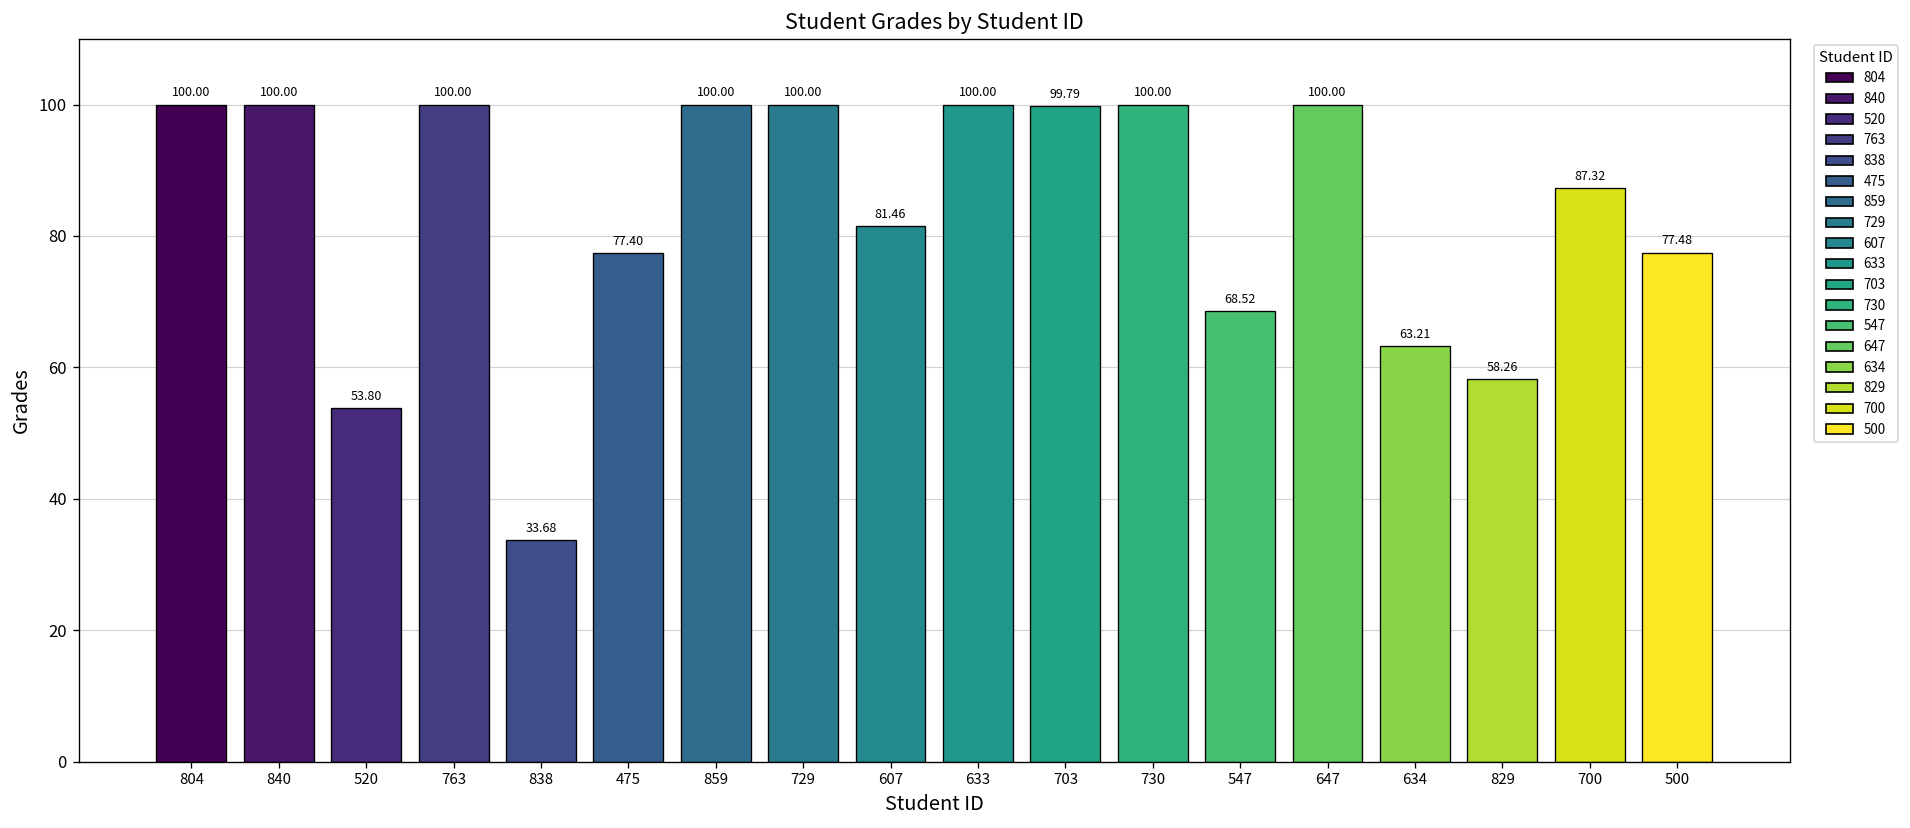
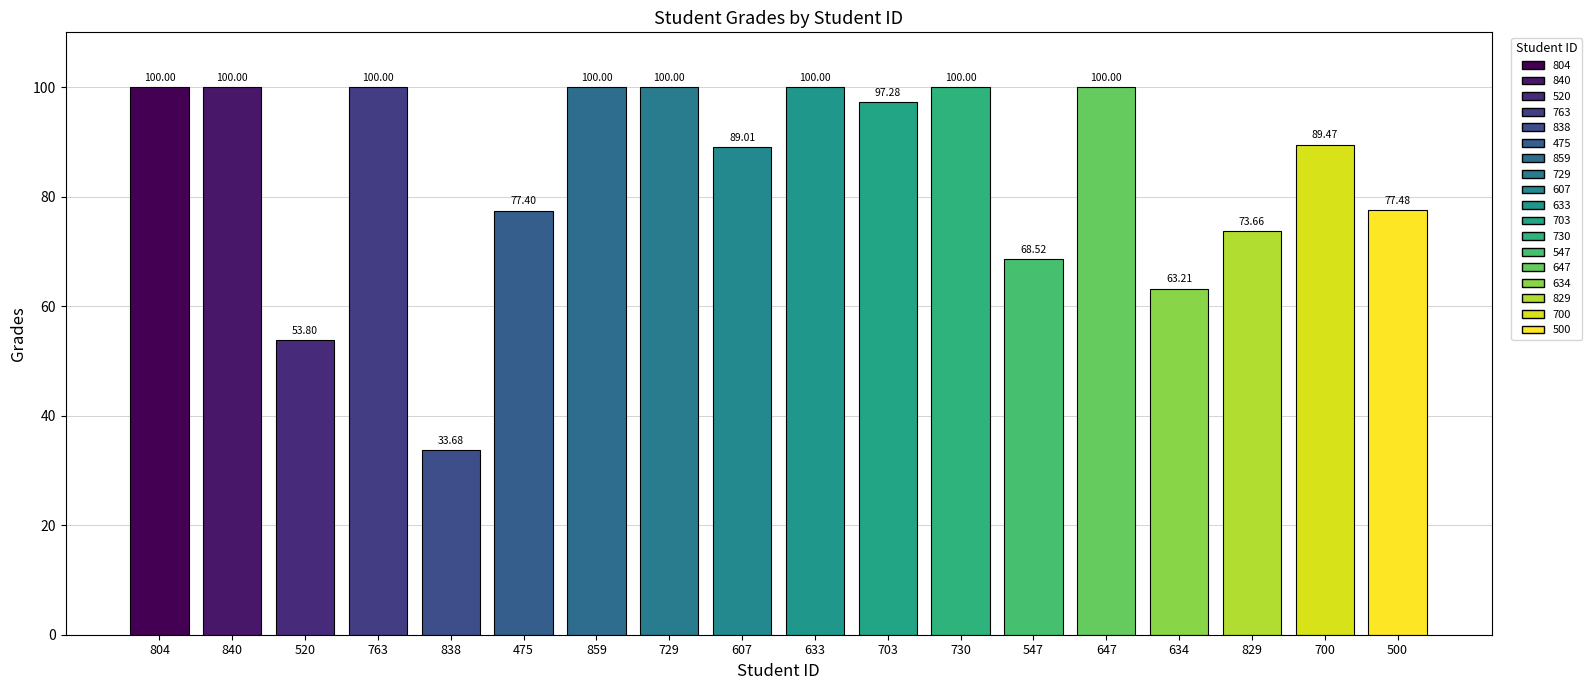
  {
    "804": 100.00,
    "840": 100.00,
    "520": 53.80,
    "763": 100.00,
    "838": 33.68,
    "475": 77.40,
    "859": 100.00,
    "729": 100.00,
-   "607": 81.46,
+   "607": 89.01,
    "633": 100.00,
-   "703": 99.79,
+   "703": 97.28,
    "730": 100.00,
    "547": 68.52,
    "647": 100.00,
    "634": 63.21,
-   "829": 58.26,
-   "700": 87.32,
+   "829": 73.66,
+   "700": 89.47,
    "500": 77.48
  }
